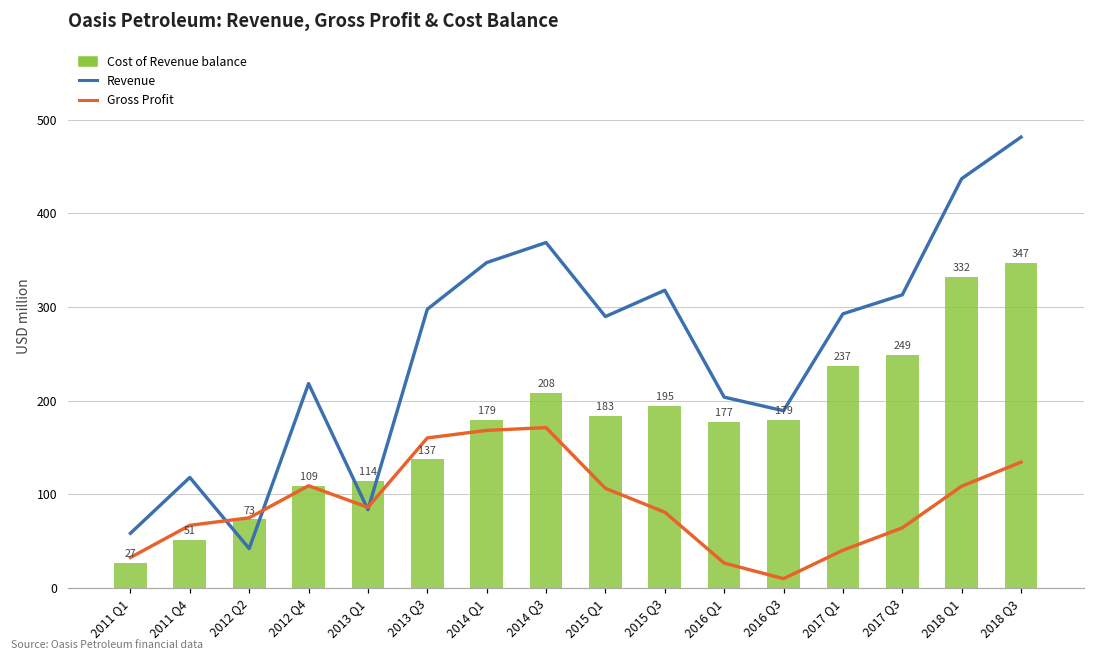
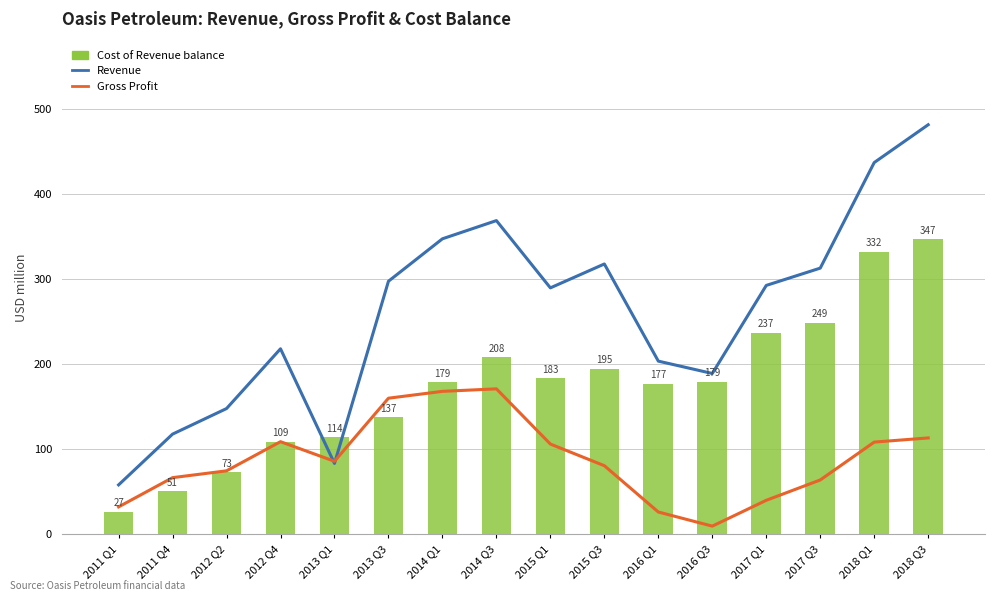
  {
    "Revenue": {
      "2011 Q1": 60,
      "2011 Q4": 120,
-     "2012 Q2": 40,
+     "2012 Q2": 150,
      "2012 Q4": 220,
      "2013 Q3": 300,
      "2014 Q1": 350,
      "2014 Q3": 370,
      "2015 Q1": 290,
      "2015 Q3": 320,
      "2016 Q1": 200,
      "2017 Q1": 290,
      "2017 Q3": 310,
      "2018 Q1": 440,
      "2018 Q3": 480
    },
    "Gross Profit": {
      "2013 Q3": 160,
      "2014 Q1": 170,
      "2014 Q3": 170,
      "2015 Q1": 110,
      "2015 Q3": 80,
      "2016 Q1": 30,
      "2016 Q3": 10,
      "2017 Q1": 40,
      "2017 Q3": 60,
      "2018 Q1": 110,
-     "2018 Q3": 130
+     "2018 Q3": 110
    }
  }
